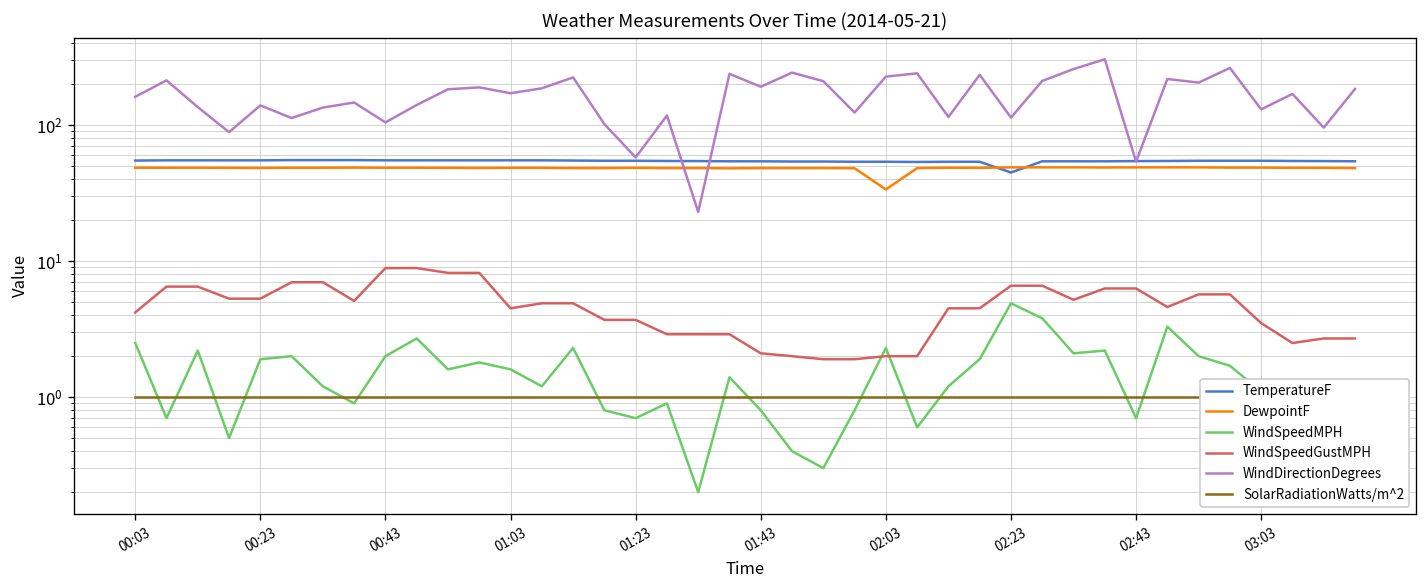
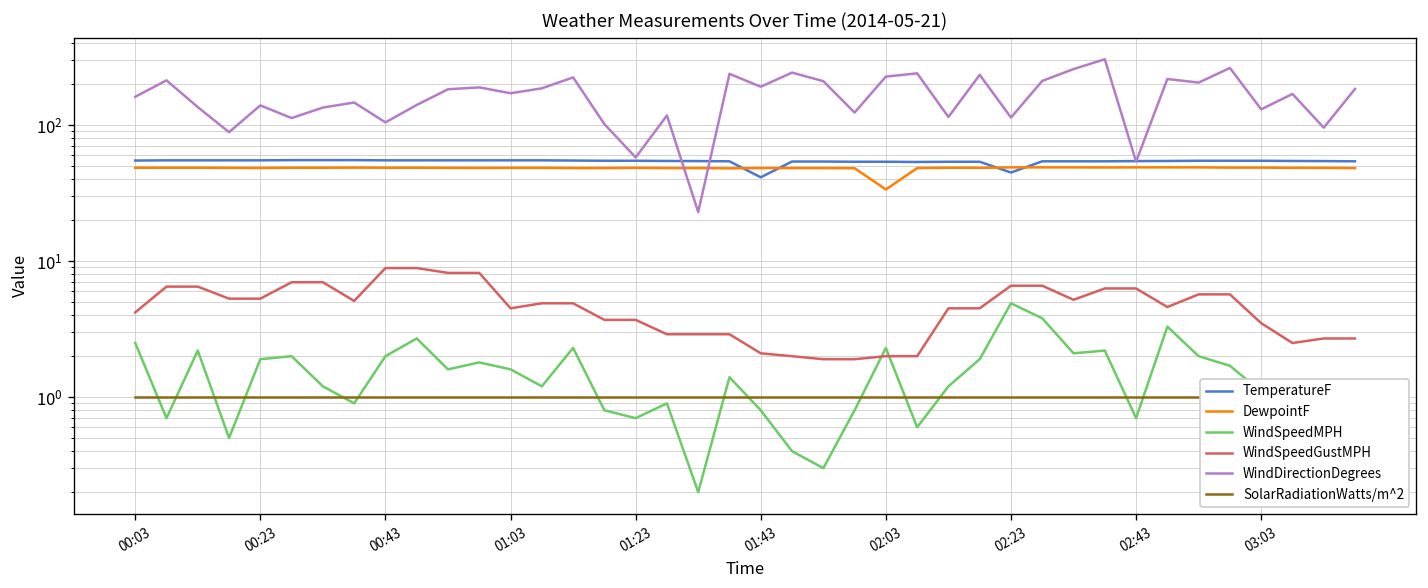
  {
    "TemperatureF": {
      "00:03": 60,
      "00:23": 60,
      "00:43": 60,
      "01:03": 60,
      "01:23": 50,
-     "01:43": 50,
+     "01:43": 41,
      "02:03": 50,
      "02:23": 45,
      "03:03": 50
    },
    "DewpointF": {
      "00:03": 49,
      "00:23": 49,
      "00:43": 49,
      "01:03": 49,
      "01:23": 49,
      "01:43": 48,
      "02:03": 34,
      "02:23": 49,
      "02:43": 49,
      "03:03": 49
    },
    "WindSpeedMPH": {
      "00:03": 2.5,
      "00:23": 1.9,
      "00:43": 2,
      "01:03": 1.6,
      "01:23": 0.7,
      "01:43": 0.8,
      "02:03": 2.3,
      "02:23": 5,
      "02:43": 0.7
    },
    "WindSpeedGustMPH": {
      "00:03": 4,
      "00:23": 5,
      "00:43": 9,
      "01:03": 4.5,
      "01:23": 3.7,
      "01:43": 2,
      "02:03": 2,
      "02:23": 7,
      "02:43": 6,
      "03:03": 3.5
    },
    "WindDirectionDegrees": {
      "00:03": 160,
      "00:23": 140,
      "00:43": 110,
      "01:03": 170,
      "01:23": 60,
      "01:43": 190,
      "02:03": 230,
      "02:23": 110,
      "03:03": 130
    },
    "SolarRadiationWatts/m^2": {
      "00:03": 1,
      "00:23": 1,
      "00:43": 1,
      "01:03": 1,
      "01:23": 1,
      "01:43": 1,
      "02:03": 1,
      "02:23": 1,
      "02:43": 1
    }
  }
